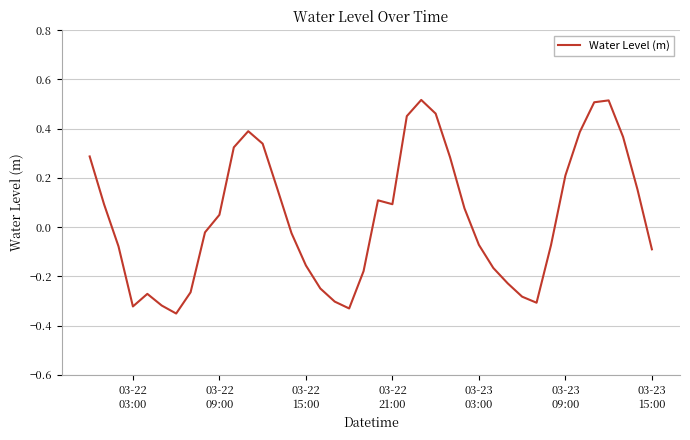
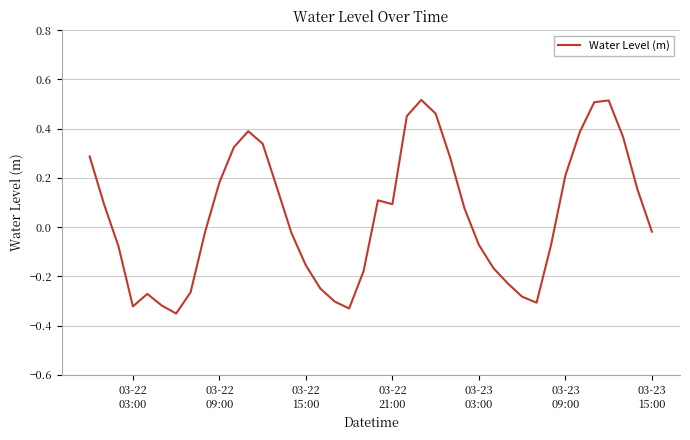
  {
    "03-22 03:00": -0.32,
-   "03-22 09:00": 0.05,
+   "03-22 09:00": 0.18,
    "03-22 15:00": -0.16,
    "03-22 21:00": 0.09,
    "03-23 03:00": -0.07,
    "03-23 09:00": 0.21,
-   "03-23 15:00": -0.09
+   "03-23 15:00": -0.02
  }
